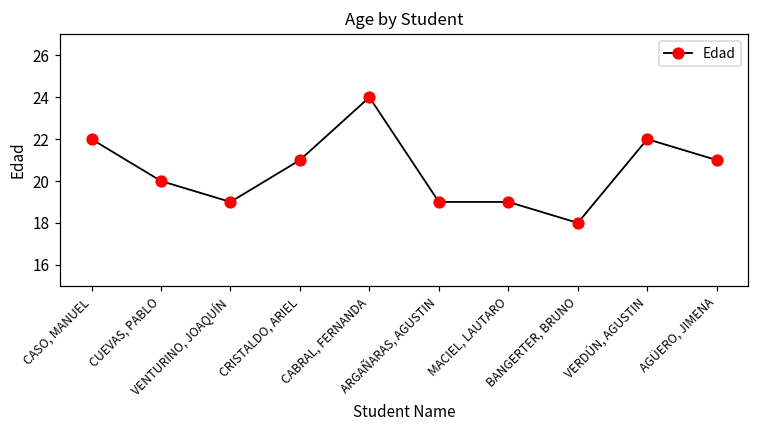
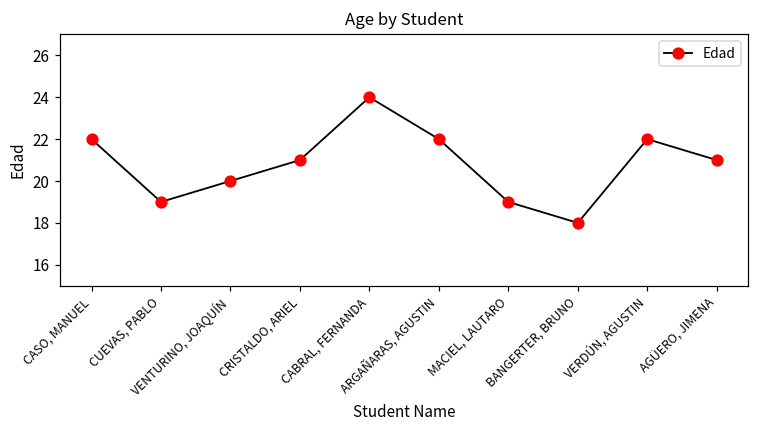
  {
    "CASO, MANUEL": 22,
-   "CUEVAS, PABLO": 20,
-   "VENTURINO, JOAQUÍN": 19,
+   "CUEVAS, PABLO": 19,
+   "VENTURINO, JOAQUÍN": 20,
    "CRISTALDO, ARIEL": 21,
    "CABRAL, FERNANDA": 24,
-   "ARGAÑARAS, AGUSTIN": 19,
+   "ARGAÑARAS, AGUSTIN": 22,
    "MACIEL, LAUTARO": 19,
    "BANGERTER, BRUNO": 18,
    "VERDÚN, AGUSTIN": 22,
    "AGÜERO, JIMENA": 21
  }
